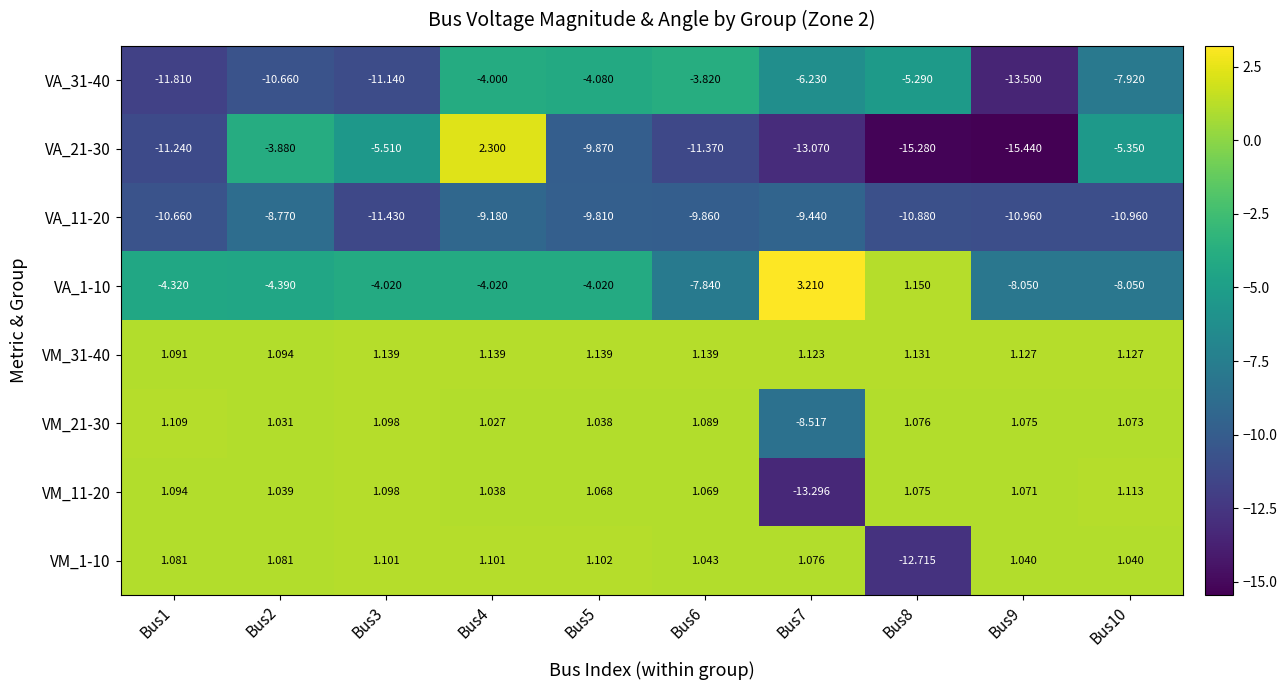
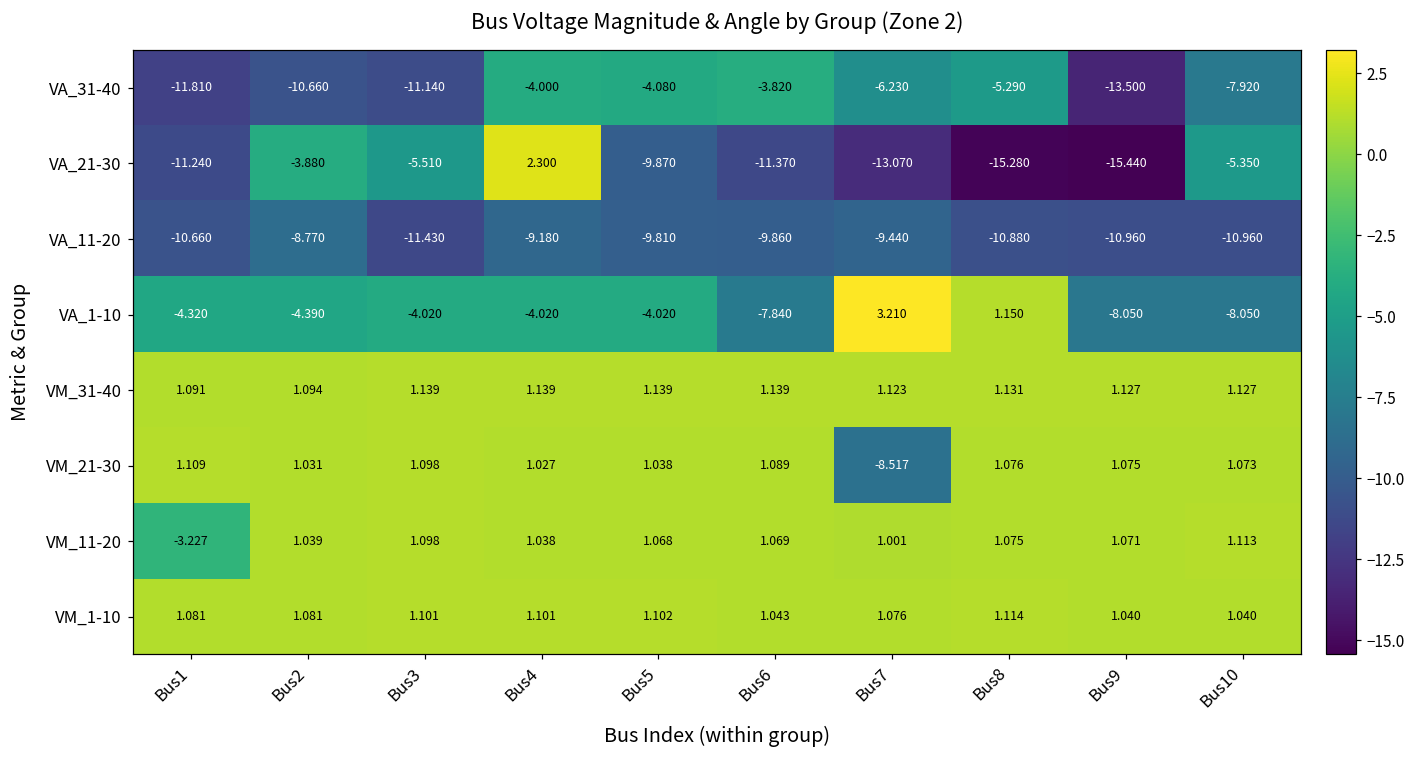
  {
    "VA_31-40": {
      "Bus1": -11.810,
      "Bus2": -10.660,
      "Bus3": -11.140,
      "Bus4": -4.000,
      "Bus5": -4.080,
      "Bus6": -3.820,
      "Bus7": -6.230,
      "Bus8": -5.290,
      "Bus9": -13.500,
      "Bus10": -7.920
    },
    "VA_21-30": {
      "Bus1": -11.240,
      "Bus2": -3.880,
      "Bus3": -5.510,
      "Bus4": 2.300,
      "Bus5": -9.870,
      "Bus6": -11.370,
      "Bus7": -13.070,
      "Bus8": -15.280,
      "Bus9": -15.440,
      "Bus10": -5.350
    },
    "VA_11-20": {
      "Bus1": -10.660,
      "Bus2": -8.770,
      "Bus3": -11.430,
      "Bus4": -9.180,
      "Bus5": -9.810,
      "Bus6": -9.860,
      "Bus7": -9.440,
      "Bus8": -10.880,
      "Bus9": -10.960,
      "Bus10": -10.960
    },
    "VA_1-10": {
      "Bus1": -4.320,
      "Bus2": -4.390,
      "Bus3": -4.020,
      "Bus4": -4.020,
      "Bus5": -4.020,
      "Bus6": -7.840,
      "Bus7": 3.210,
      "Bus8": 1.150,
      "Bus9": -8.050,
      "Bus10": -8.050
    },
    "VM_31-40": {
      "Bus1": 1.091,
      "Bus2": 1.094,
      "Bus3": 1.139,
      "Bus4": 1.139,
      "Bus5": 1.139,
      "Bus6": 1.139,
      "Bus7": 1.123,
      "Bus8": 1.131,
      "Bus9": 1.127,
      "Bus10": 1.127
    },
    "VM_21-30": {
      "Bus1": 1.109,
      "Bus2": 1.031,
      "Bus3": 1.098,
      "Bus4": 1.027,
      "Bus5": 1.038,
      "Bus6": 1.089,
      "Bus7": -8.517,
      "Bus8": 1.076,
      "Bus9": 1.075,
      "Bus10": 1.073
    },
    "VM_11-20": {
-     "Bus1": 1.094,
+     "Bus1": -3.227,
      "Bus2": 1.039,
      "Bus3": 1.098,
      "Bus4": 1.038,
      "Bus5": 1.068,
      "Bus6": 1.069,
-     "Bus7": -13.296,
+     "Bus7": 1.001,
      "Bus8": 1.075,
      "Bus9": 1.071,
      "Bus10": 1.113
    },
    "VM_1-10": {
      "Bus1": 1.081,
      "Bus2": 1.081,
      "Bus3": 1.101,
      "Bus4": 1.101,
      "Bus5": 1.102,
      "Bus6": 1.043,
      "Bus7": 1.076,
-     "Bus8": -12.715,
+     "Bus8": 1.114,
      "Bus9": 1.040,
      "Bus10": 1.040
    }
  }
